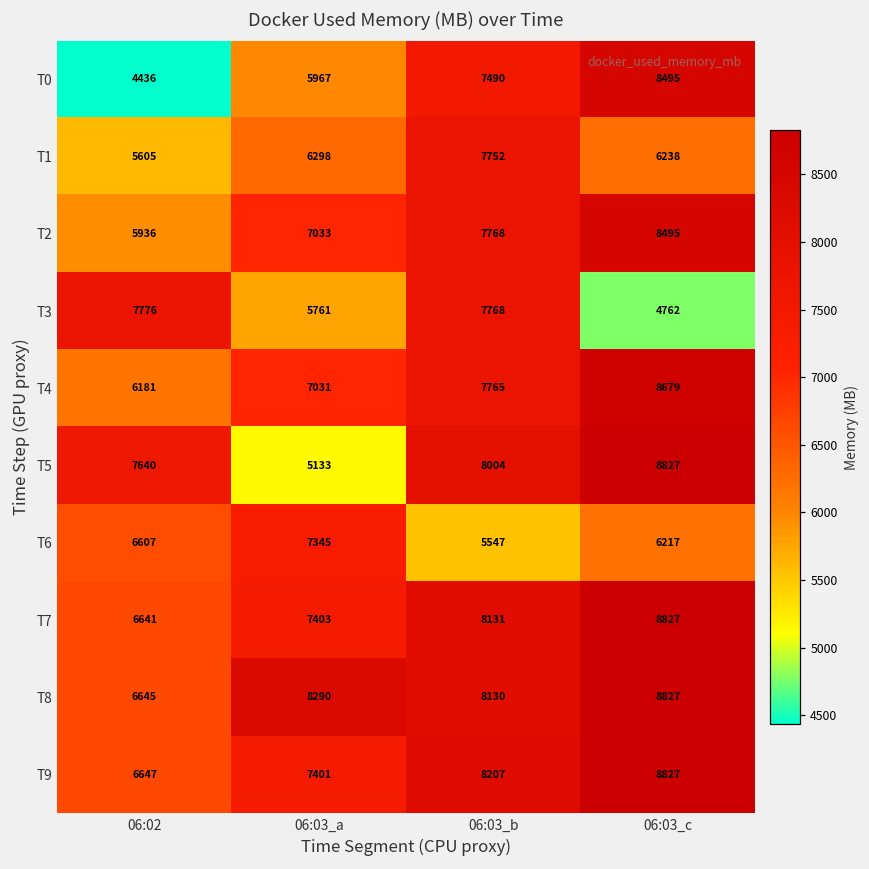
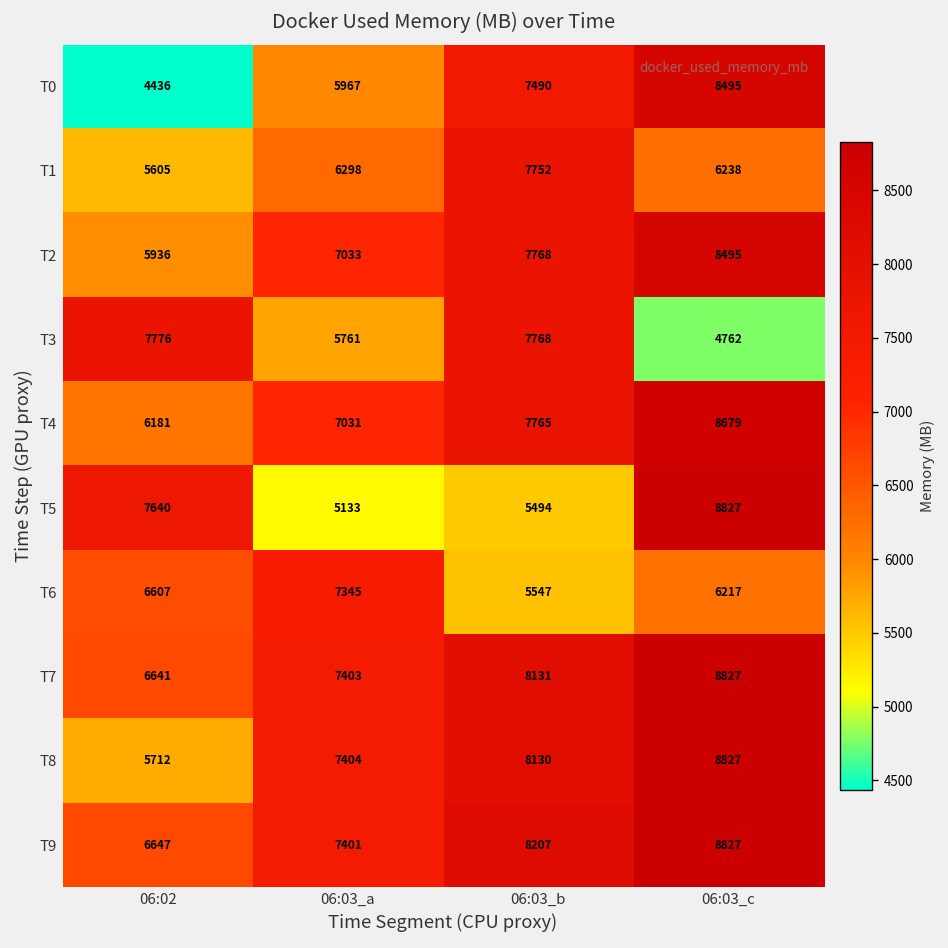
  {
    "T0": {
      "06:02": 4436,
      "06:03_a": 5967,
      "06:03_b": 7490
    },
    "T1": {
      "06:02": 5605,
      "06:03_a": 6298,
      "06:03_b": 7752,
      "06:03_c": 6238
    },
    "T2": {
      "06:02": 5936,
      "06:03_a": 7033,
      "06:03_b": 7768,
      "06:03_c": 8495
    },
    "T3": {
      "06:02": 7776,
      "06:03_a": 5761,
      "06:03_b": 7768,
      "06:03_c": 4762
    },
    "T4": {
      "06:02": 6181,
      "06:03_a": 7031,
      "06:03_b": 7765,
      "06:03_c": 8679
    },
    "T5": {
      "06:02": 7640,
      "06:03_a": 5133,
-     "06:03_b": 8004,
+     "06:03_b": 5494,
      "06:03_c": 8827
    },
    "T6": {
      "06:02": 6607,
      "06:03_a": 7345,
      "06:03_b": 5547,
      "06:03_c": 6217
    },
    "T7": {
      "06:02": 6641,
      "06:03_a": 7403,
      "06:03_b": 8131,
      "06:03_c": 8827
    },
    "T8": {
-     "06:02": 6645,
-     "06:03_a": 8290,
+     "06:02": 5712,
+     "06:03_a": 7404,
      "06:03_b": 8130,
      "06:03_c": 8827
    },
    "T9": {
      "06:02": 6647,
      "06:03_a": 7401,
      "06:03_b": 8207,
      "06:03_c": 8827
    }
  }
